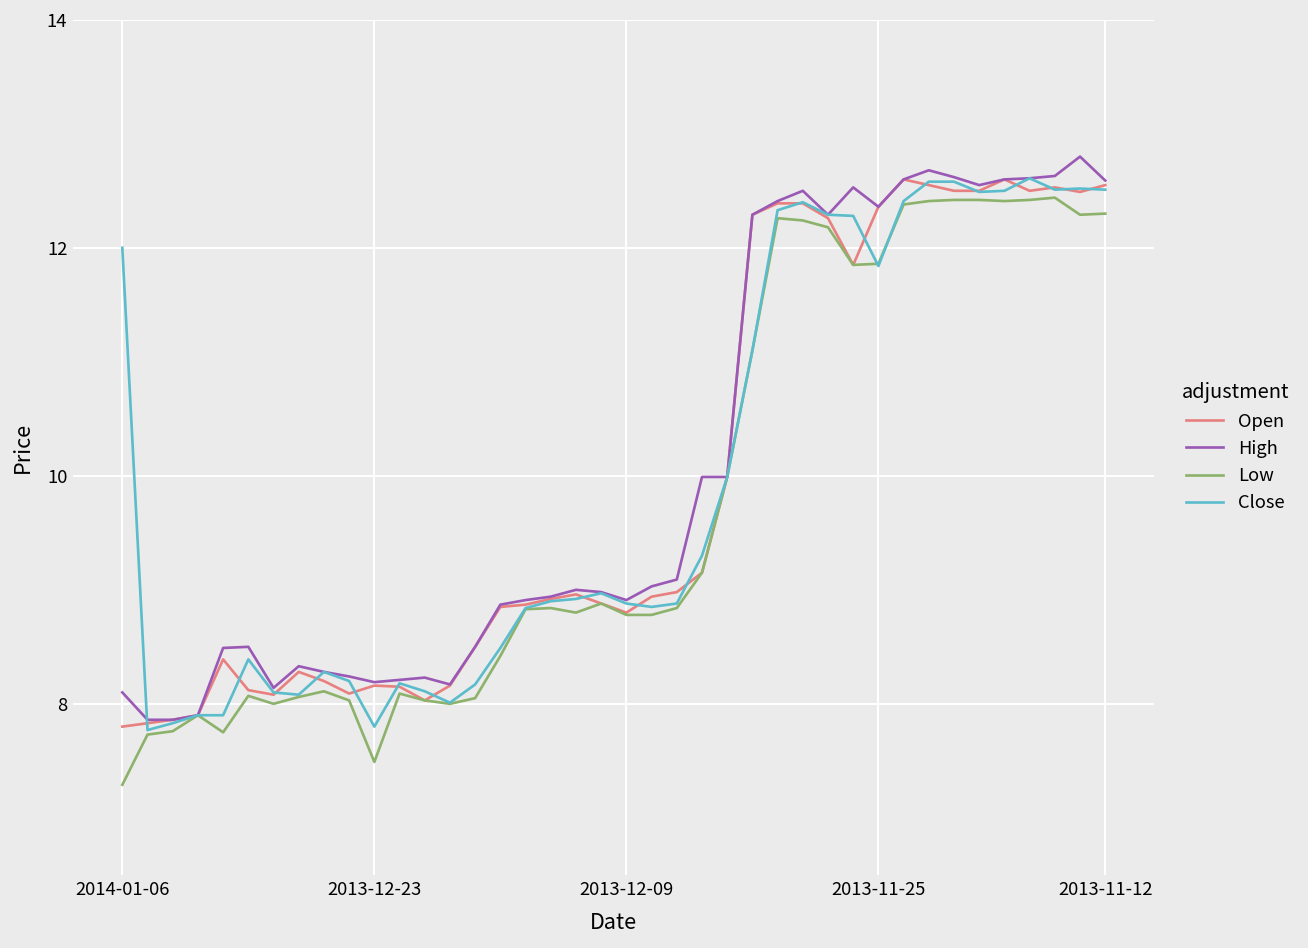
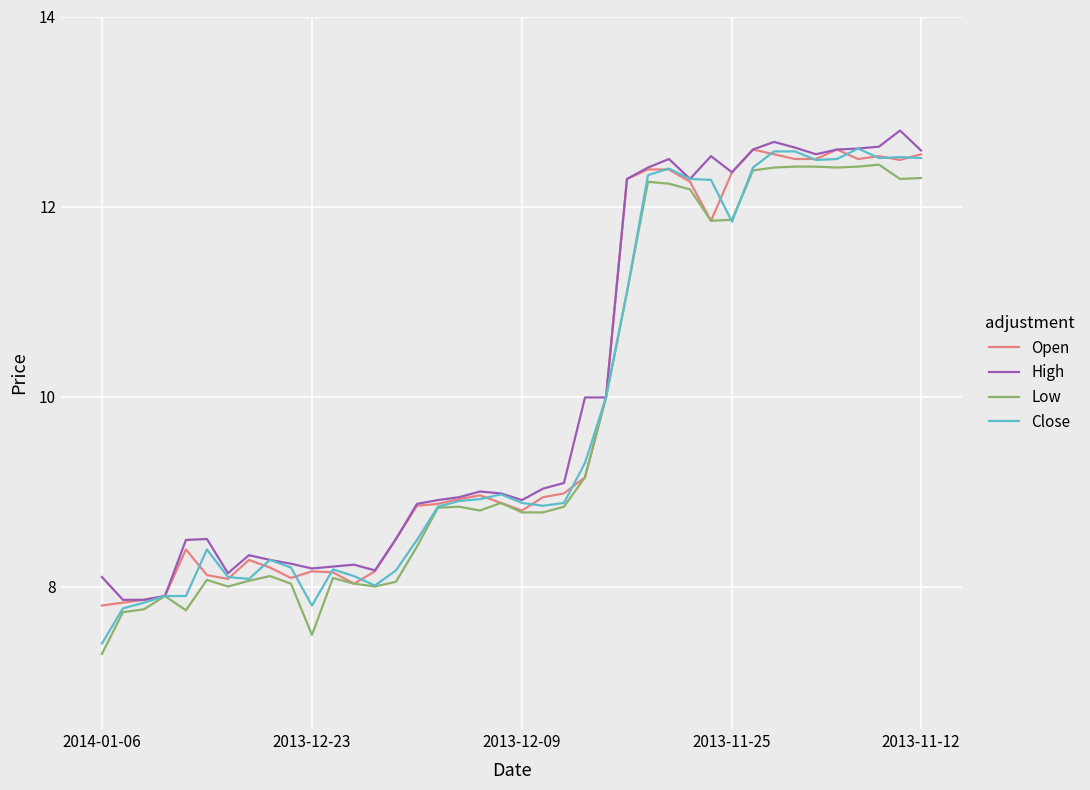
  {
    "Open": {
      "2014-01-06": 7.8,
      "2013-12-23": 8.2,
      "2013-11-12": 12.6
    },
    "High": {
      "2014-01-06": 8.1,
      "2013-12-23": 8.2,
      "2013-12-09": 8.9,
      "2013-11-12": 12.6
    },
    "Low": {
      "2014-01-06": 7.3,
      "2013-12-23": 7.5,
      "2013-11-12": 12.3
    },
    "Close": {
-     "2014-01-06": 12.0,
+     "2014-01-06": 7.4,
      "2013-12-23": 7.8,
      "2013-12-09": 8.9,
      "2013-11-12": 12.5
    }
  }
